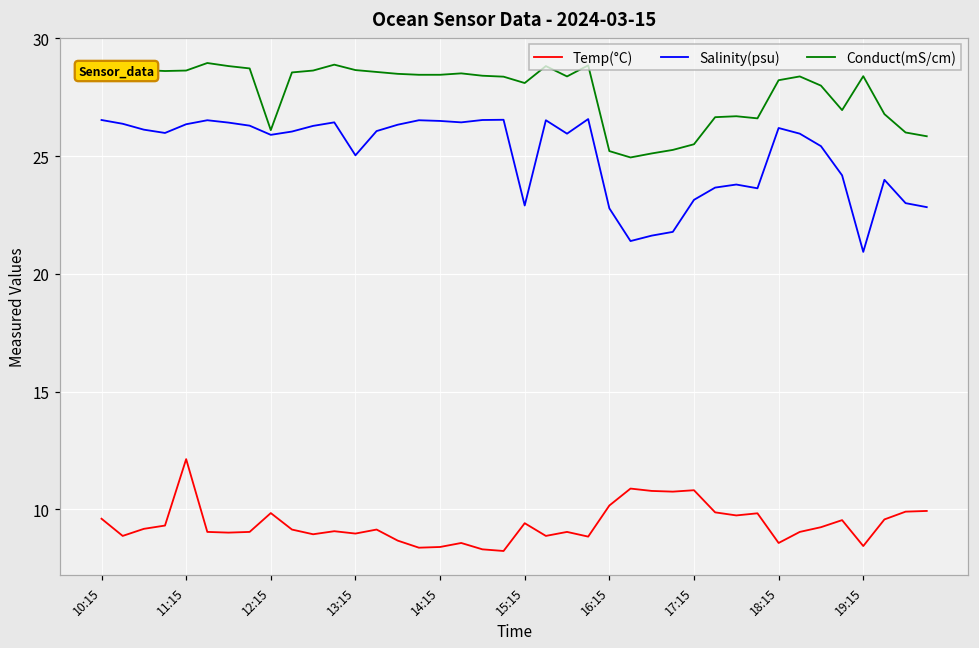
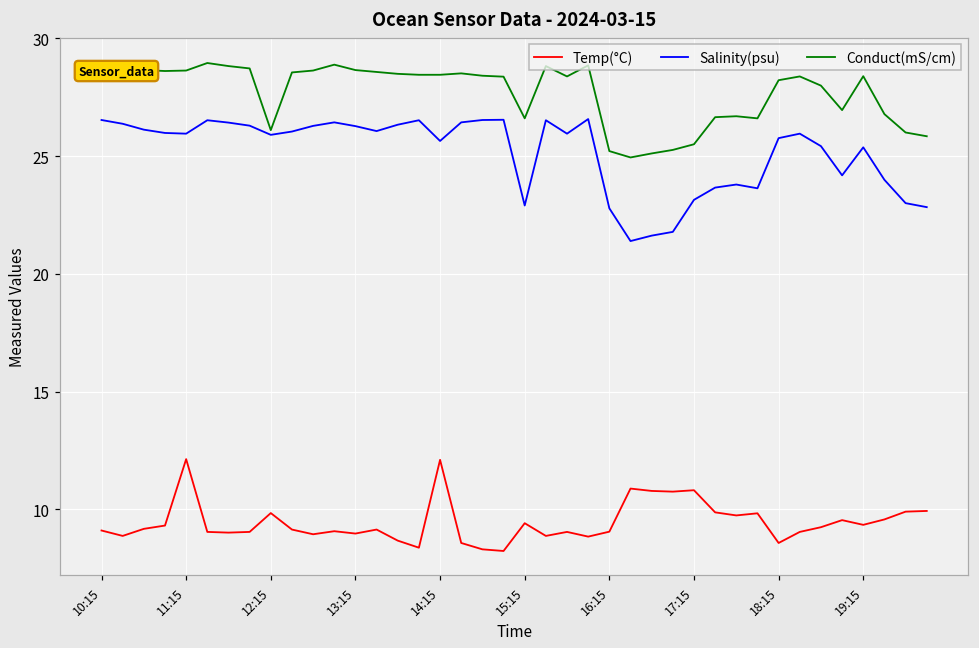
  {
    "Temp(°C)": {
-     "10:15": 9.6,
+     "10:15": 9.1,
      "11:15": 12.1,
      "12:15": 9.8,
      "13:15": 9.0,
-     "14:15": 8.4,
+     "14:15": 12.1,
      "15:15": 9.4,
-     "16:15": 10.2,
+     "16:15": 9.1,
      "17:15": 10.8,
      "18:15": 8.6,
-     "19:15": 8.4
+     "19:15": 9.3
    },
    "Salinity(psu)": {
      "10:15": 26.5,
-     "11:15": 26.4,
+     "11:15": 26.0,
      "12:15": 25.9,
-     "13:15": 25.0,
-     "14:15": 26.5,
+     "13:15": 26.3,
+     "14:15": 25.6,
      "15:15": 22.9,
      "16:15": 22.8,
      "17:15": 23.1,
-     "18:15": 26.2,
-     "19:15": 20.9
+     "18:15": 25.8,
+     "19:15": 25.4
    },
    "Conduct(mS/cm)": {
      "11:15": 28.6,
      "12:15": 26.1,
      "13:15": 28.7,
      "14:15": 28.5,
-     "15:15": 28.1,
+     "15:15": 26.6,
      "16:15": 25.2,
      "17:15": 25.5,
      "18:15": 28.2,
      "19:15": 28.4
    }
  }
